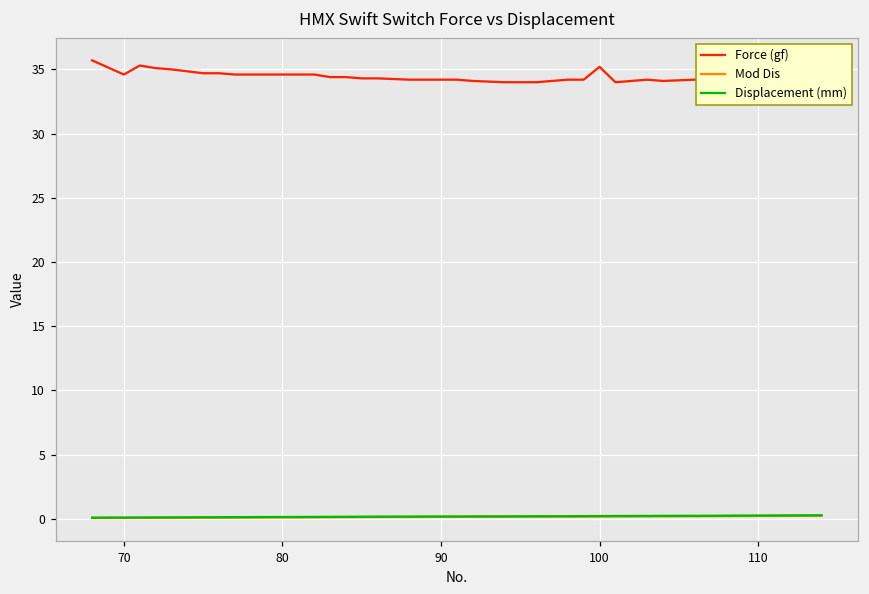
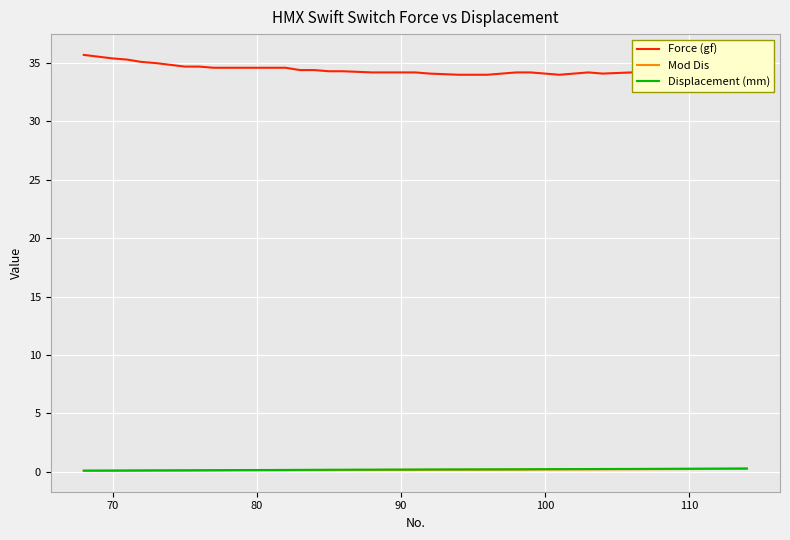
  {
    "Force (gf)": {
-     "70": 34.6,
-     "100": 35.2
+     "70": 35.4,
+     "100": 34.1
    }
  }
